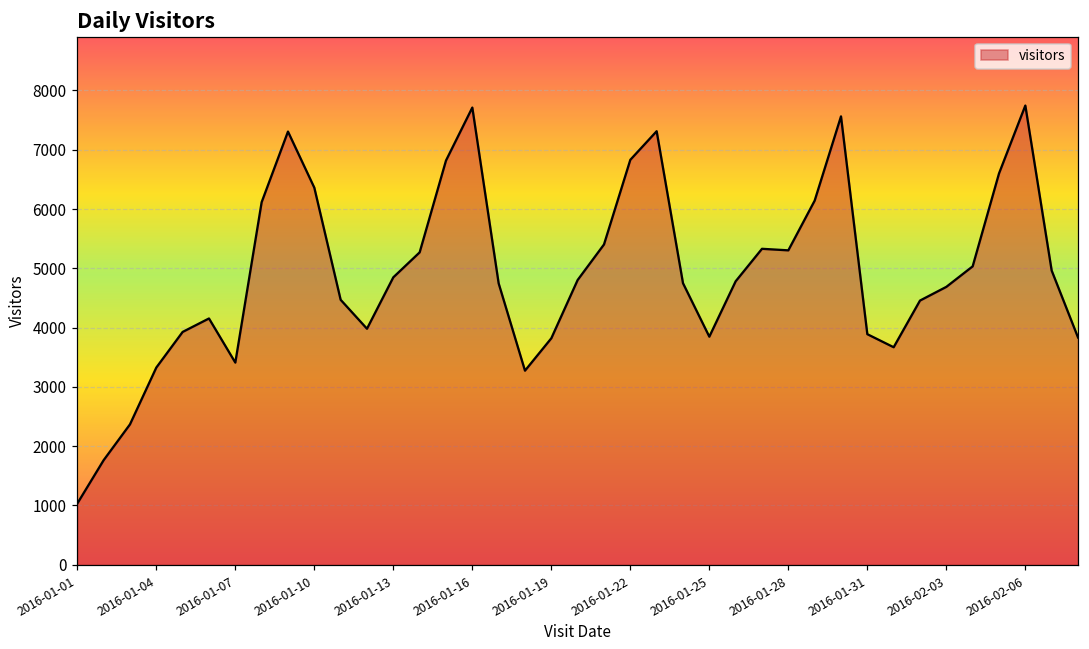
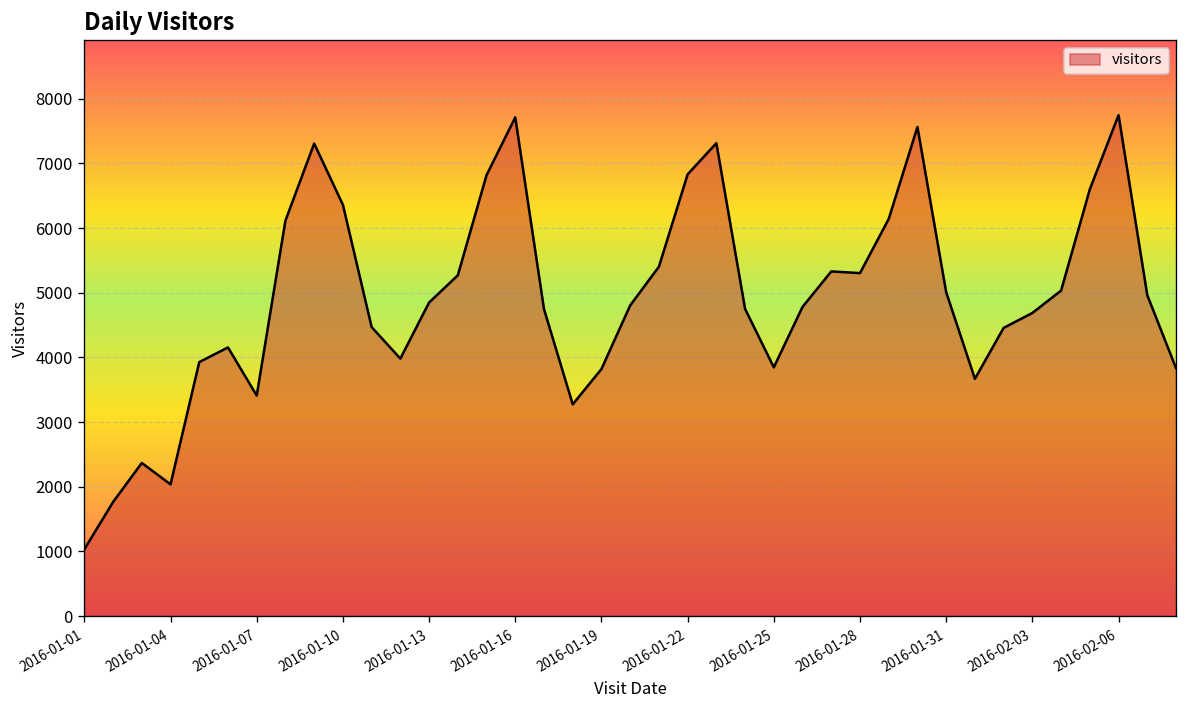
  {
    "2016-01-01": 1000,
-   "2016-01-04": 3300,
+   "2016-01-04": 2000,
    "2016-01-07": 3400,
    "2016-01-10": 6400,
    "2016-01-13": 4800,
    "2016-01-16": 7700,
    "2016-01-19": 3800,
    "2016-01-22": 6800,
    "2016-01-25": 3800,
    "2016-01-28": 5300,
-   "2016-01-31": 3900,
+   "2016-01-31": 5000,
    "2016-02-03": 4700,
    "2016-02-06": 7700
  }
